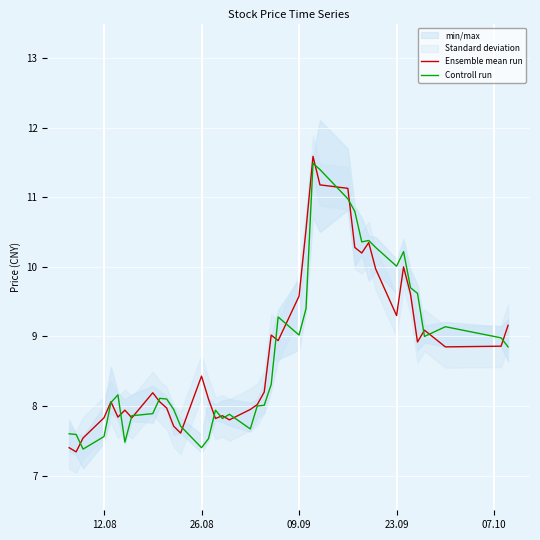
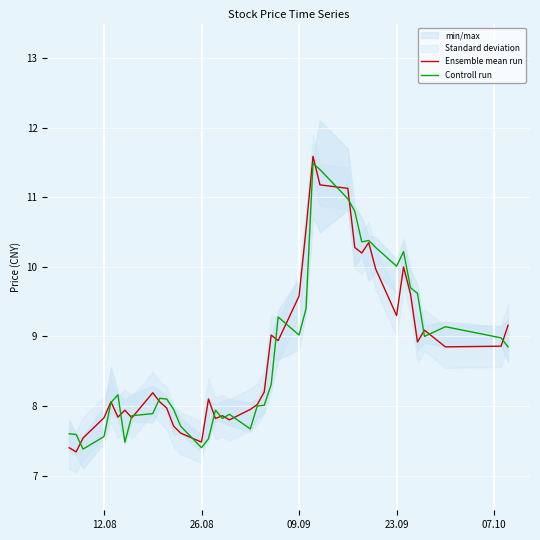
  {
    "Ensemble mean run": {
      "12.08": 7.8,
-     "26.08": 8.4,
+     "26.08": 7.5,
      "09.09": 9.6,
      "23.09": 9.3
    },
    "Controll run": {
      "12.08": 7.6,
      "26.08": 7.4,
      "09.09": 9.0,
      "23.09": 10.0
    }
  }
